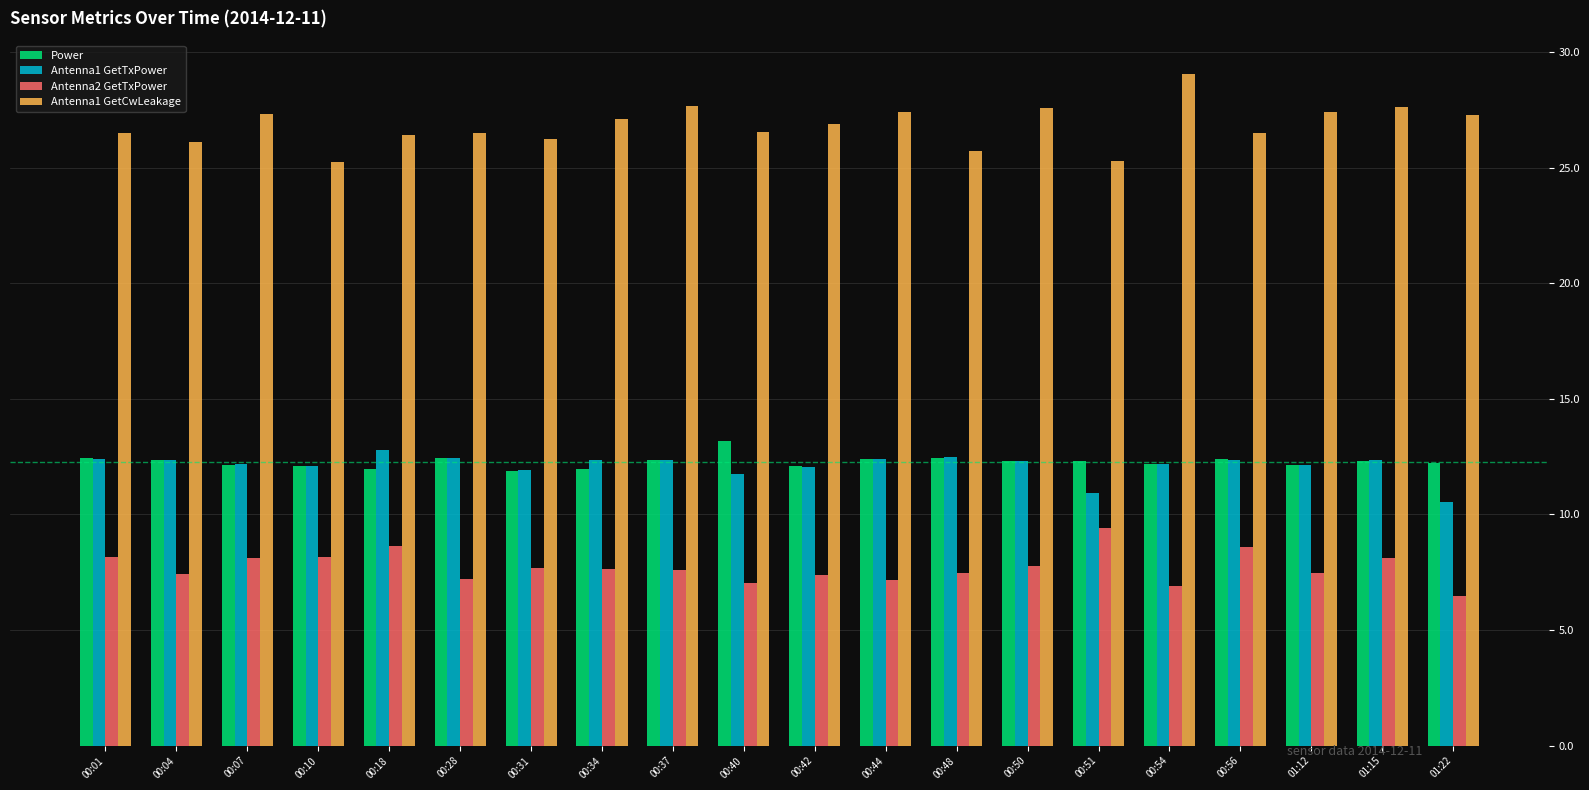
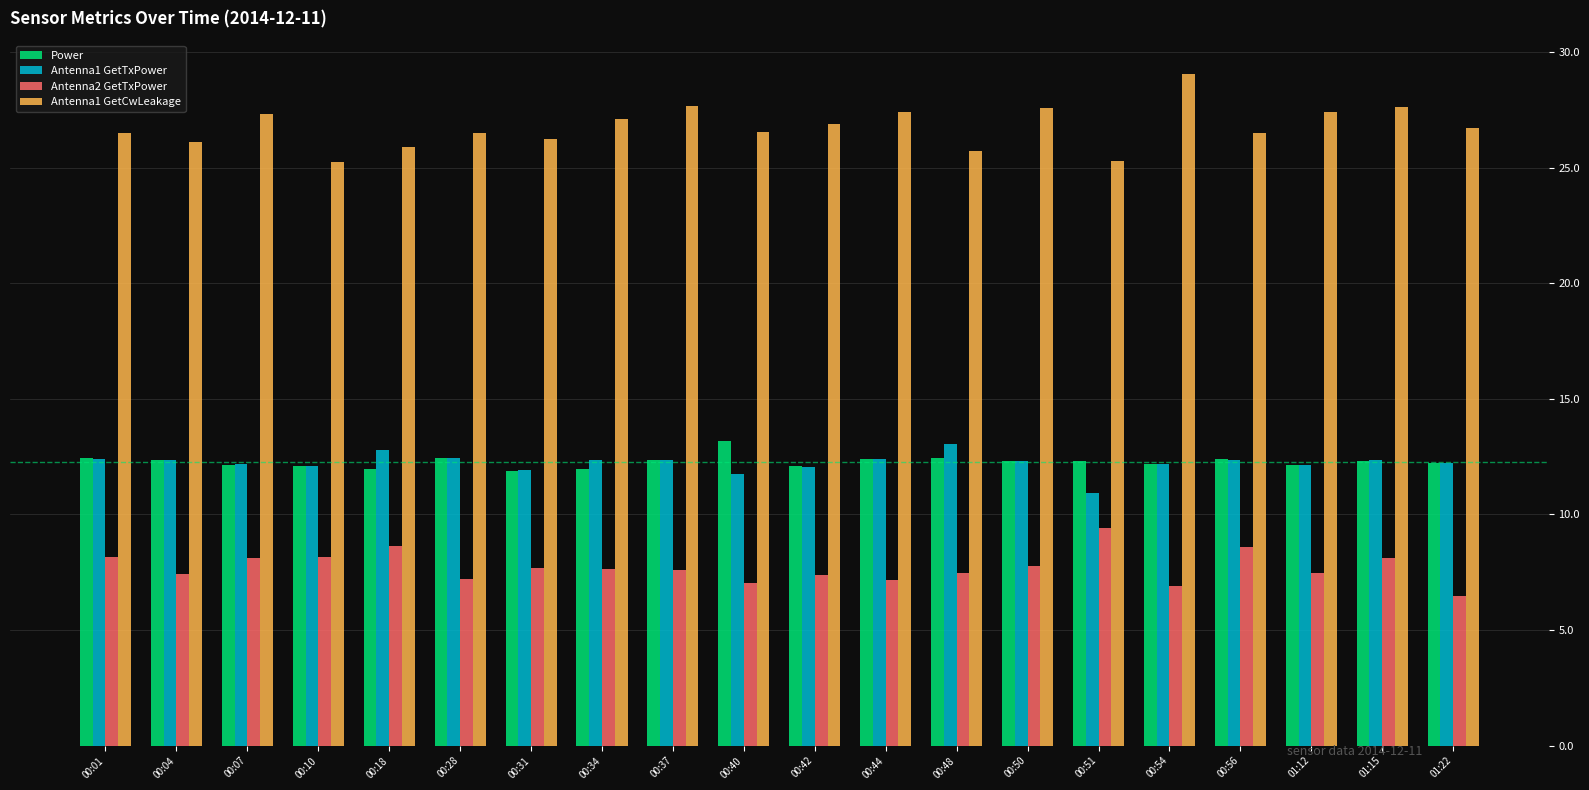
  {
    "Power": {
      "00:01": 12.4,
      "00:04": 12.4,
      "00:07": 12.2,
      "00:10": 12.1,
      "00:18": 12.0,
      "00:28": 12.4,
      "00:31": 11.9,
      "00:34": 12.0,
      "00:37": 12.4,
      "00:40": 13.2,
      "00:42": 12.1,
      "00:44": 12.4,
      "00:48": 12.4,
      "00:50": 12.3,
      "00:51": 12.3,
      "00:54": 12.2,
      "00:56": 12.4,
      "01:12": 12.1,
      "01:15": 12.3,
      "01:22": 12.2
    },
    "Antenna1 GetTxPower": {
      "00:01": 12.4,
      "00:04": 12.4,
      "00:07": 12.2,
      "00:10": 12.1,
      "00:18": 12.8,
      "00:28": 12.4,
      "00:31": 11.9,
      "00:34": 12.3,
      "00:37": 12.4,
      "00:40": 11.8,
      "00:42": 12.0,
      "00:44": 12.4,
-     "00:48": 12.5,
+     "00:48": 13.0,
      "00:50": 12.3,
      "00:51": 10.9,
      "00:54": 12.2,
      "00:56": 12.4,
      "01:12": 12.1,
      "01:15": 12.4,
-     "01:22": 10.5
+     "01:22": 12.2
    },
    "Antenna1 GetCwLeakage": {
      "00:01": 26.5,
      "00:04": 26.1,
      "00:07": 27.3,
      "00:10": 25.3,
-     "00:18": 26.4,
+     "00:18": 25.9,
      "00:28": 26.5,
      "00:31": 26.3,
      "00:34": 27.1,
      "00:37": 27.7,
      "00:40": 26.5,
      "00:42": 26.9,
      "00:44": 27.4,
      "00:48": 25.7,
      "00:50": 27.6,
      "00:51": 25.3,
      "00:54": 29.0,
      "00:56": 26.5,
      "01:12": 27.4,
      "01:15": 27.6,
-     "01:22": 27.3
+     "01:22": 26.7
    }
  }
